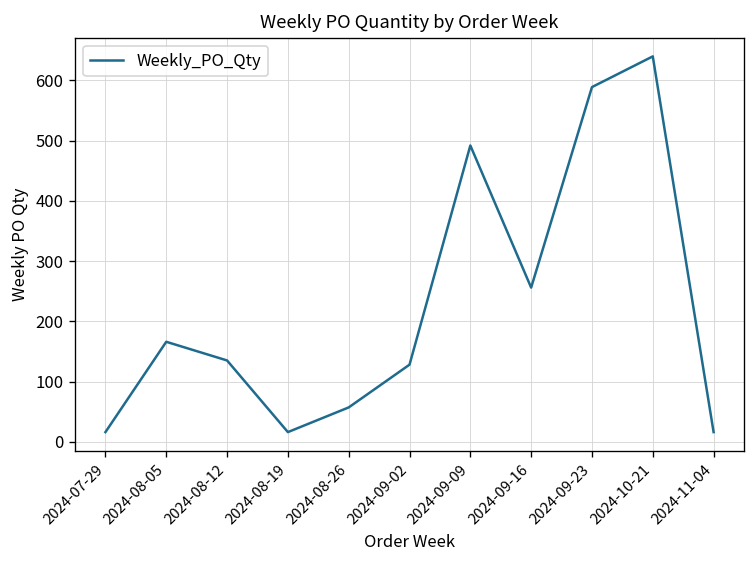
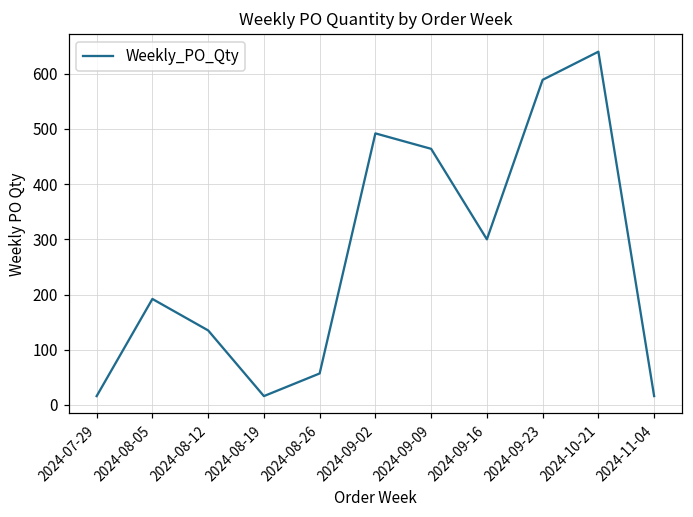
  {
    "2024-07-29": 20,
-   "2024-08-05": 170,
+   "2024-08-05": 190,
    "2024-08-12": 140,
    "2024-08-19": 20,
    "2024-08-26": 60,
-   "2024-09-02": 130,
-   "2024-09-09": 490,
-   "2024-09-16": 260,
+   "2024-09-02": 490,
+   "2024-09-09": 460,
+   "2024-09-16": 300,
    "2024-09-23": 590,
    "2024-10-21": 640,
    "2024-11-04": 20
  }
